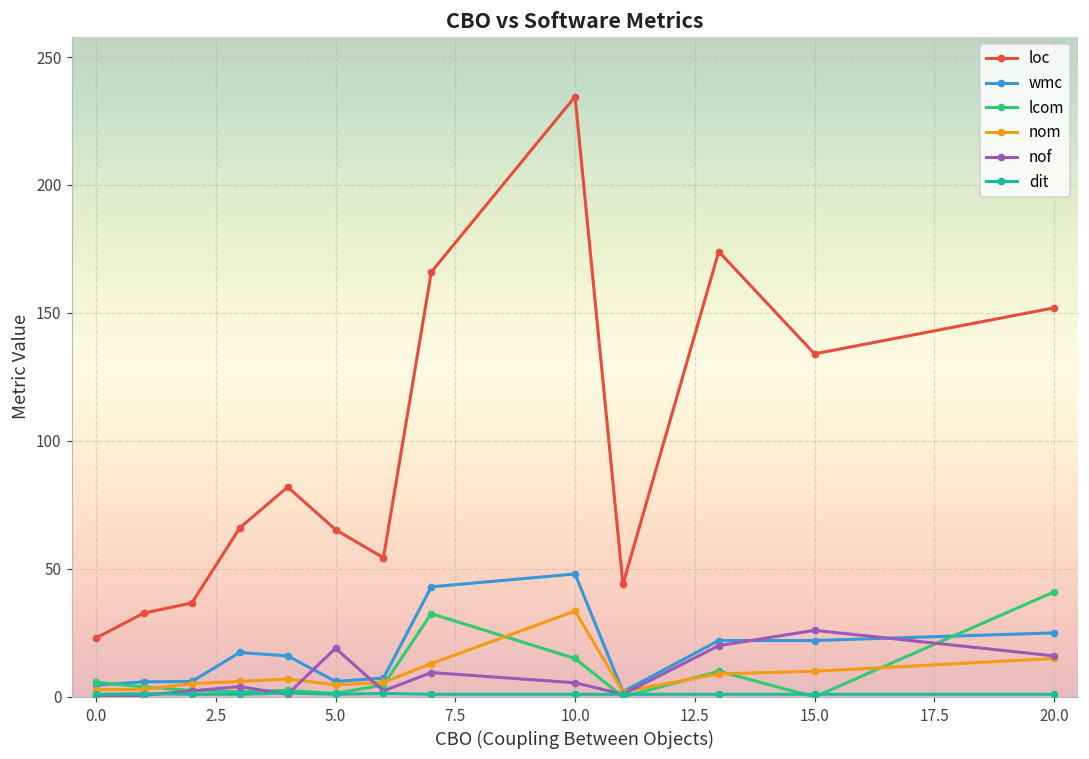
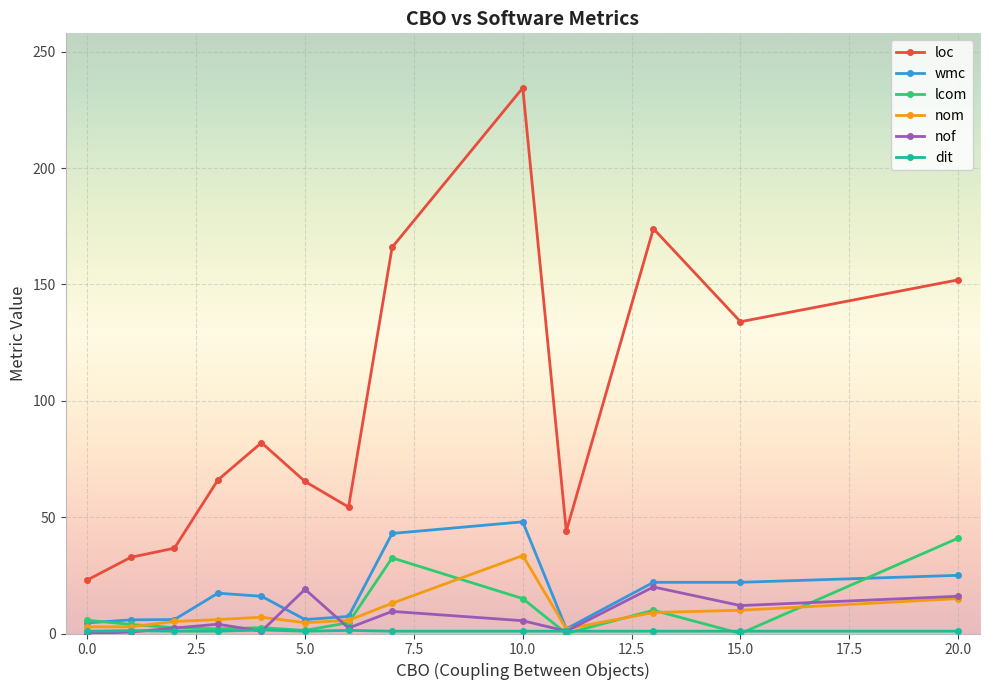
  {
    "loc": {
      "0.0": 23,
      "5.0": 65,
      "10.0": 235,
      "15.0": 134,
      "20.0": 152
    },
    "wmc": {
      "0.0": 5,
      "5.0": 6,
      "10.0": 48,
      "15.0": 22,
      "20.0": 25
    },
    "nom": {
      "0.0": 3,
      "5.0": 5,
      "10.0": 34,
      "15.0": 10
    },
    "nof": {
      "5.0": 19,
      "10.0": 6,
-     "15.0": 26
+     "15.0": 12
    }
  }
